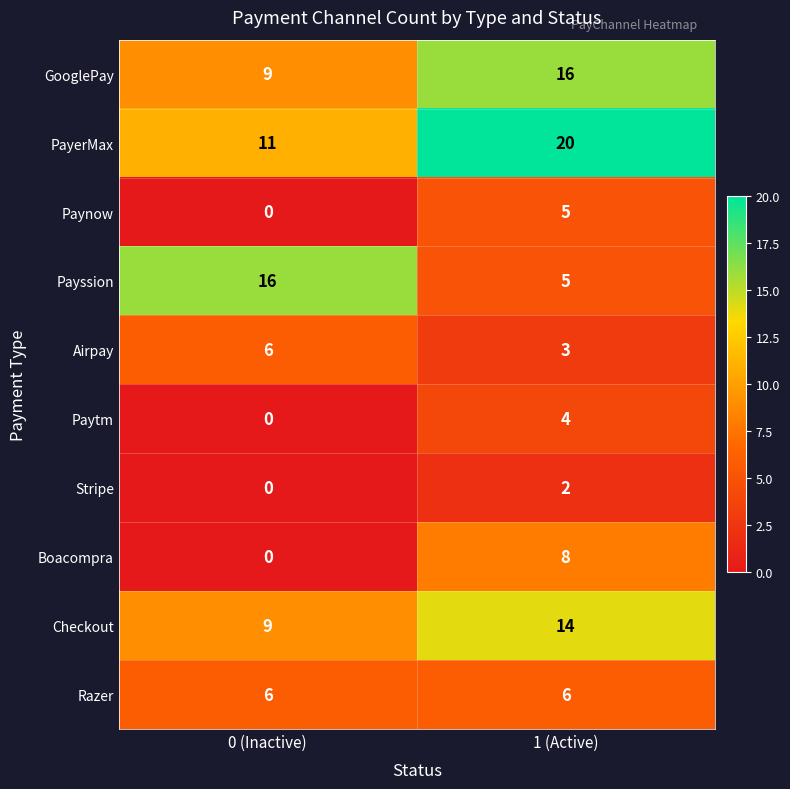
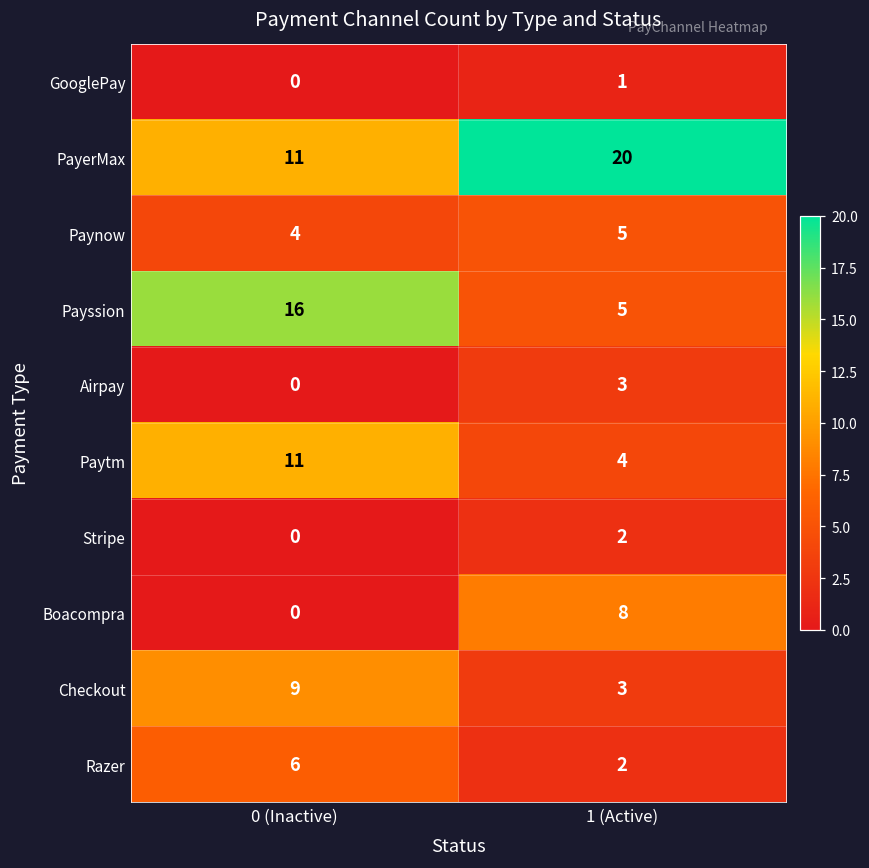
  {
    "GooglePay": {
-     "0 (Inactive)": 9,
-     "1 (Active)": 16
+     "0 (Inactive)": 0,
+     "1 (Active)": 1
    },
    "PayerMax": {
      "0 (Inactive)": 11,
      "1 (Active)": 20
    },
    "Paynow": {
-     "0 (Inactive)": 0,
+     "0 (Inactive)": 4,
      "1 (Active)": 5
    },
    "Payssion": {
      "0 (Inactive)": 16,
      "1 (Active)": 5
    },
    "Airpay": {
-     "0 (Inactive)": 6,
+     "0 (Inactive)": 0,
      "1 (Active)": 3
    },
    "Paytm": {
-     "0 (Inactive)": 0,
+     "0 (Inactive)": 11,
      "1 (Active)": 4
    },
    "Stripe": {
      "0 (Inactive)": 0,
      "1 (Active)": 2
    },
    "Boacompra": {
      "0 (Inactive)": 0,
      "1 (Active)": 8
    },
    "Checkout": {
      "0 (Inactive)": 9,
-     "1 (Active)": 14
+     "1 (Active)": 3
    },
    "Razer": {
      "0 (Inactive)": 6,
-     "1 (Active)": 6
+     "1 (Active)": 2
    }
  }
